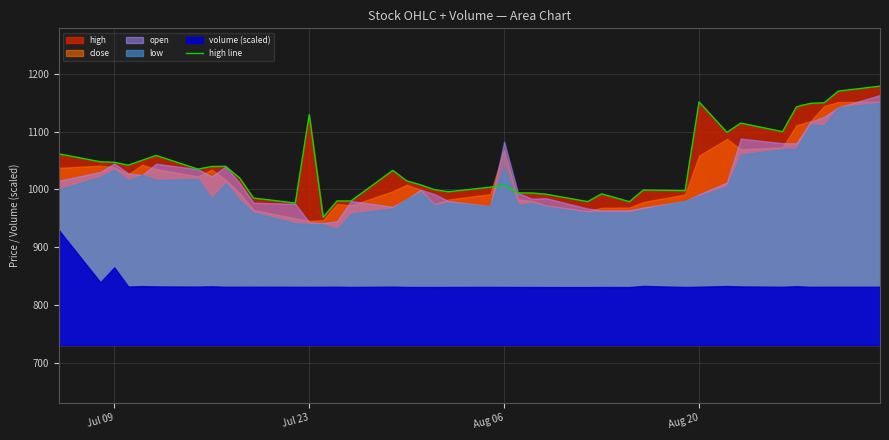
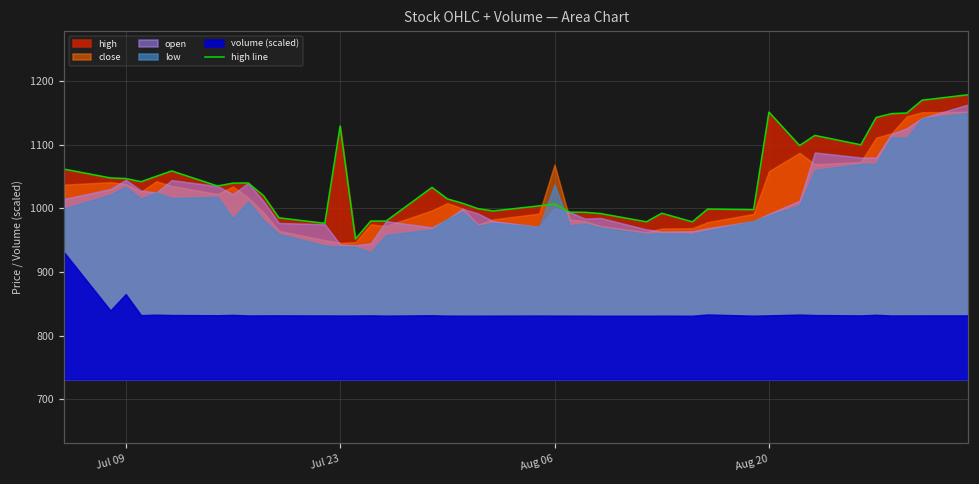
  {
    "high": {
      "Jul 23": 1130,
      "Aug 06": 1010,
      "Aug 20": 1150
    },
    "close": {
      "Jul 09": 1040,
      "Aug 06": 1070,
      "Aug 20": 1060
    },
    "open": {
-     "Aug 06": 1080
+     "Aug 06": 1000
    },
    "low": {
      "Jul 09": 1030,
      "Aug 06": 1040
    },
    "volume (scaled)": {
      "Jul 09": 870,
      "Jul 23": 830,
      "Aug 06": 830,
      "Aug 20": 830
    }
  }
